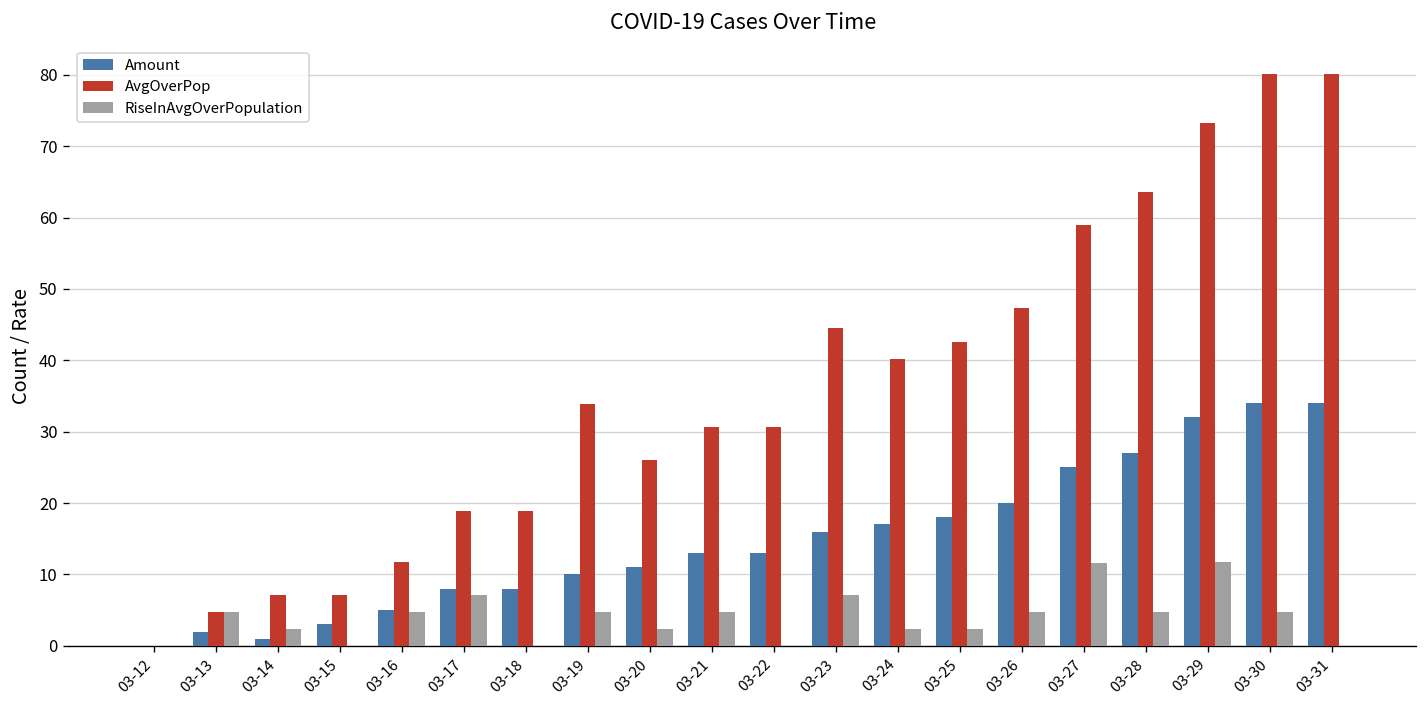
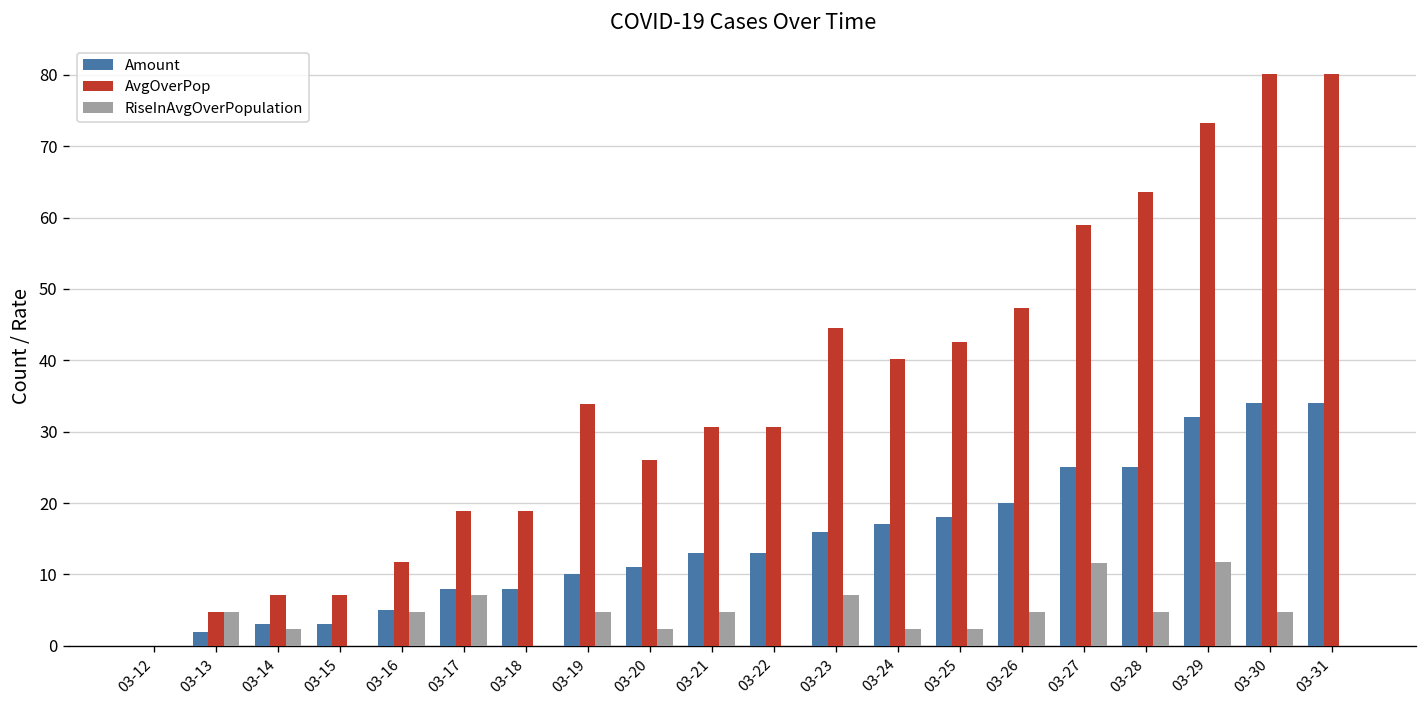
  {
    "Amount": {
      "03-12": 0,
      "03-13": 2,
-     "03-14": 1,
+     "03-14": 3,
      "03-15": 3,
      "03-16": 5,
      "03-17": 8,
      "03-18": 8,
      "03-19": 10,
      "03-20": 11,
      "03-21": 13,
      "03-22": 13,
      "03-23": 16,
      "03-24": 17,
      "03-25": 18,
      "03-26": 20,
      "03-27": 25,
-     "03-28": 27,
+     "03-28": 25,
      "03-29": 32,
      "03-30": 34,
      "03-31": 34
    },
    "AvgOverPop": {
      "03-12": 0,
      "03-13": 5,
      "03-14": 7,
      "03-15": 7,
      "03-16": 12,
      "03-17": 19,
      "03-18": 19,
      "03-19": 34,
      "03-20": 26,
      "03-21": 31,
      "03-22": 31,
      "03-23": 45,
      "03-24": 40,
      "03-25": 43,
      "03-26": 47,
      "03-27": 59,
      "03-28": 64,
      "03-29": 73,
      "03-30": 80,
      "03-31": 80
    },
    "RiseInAvgOverPopulation": {
      "03-12": 0,
      "03-13": 5,
      "03-14": 2,
      "03-15": 0,
      "03-16": 5,
      "03-17": 7,
      "03-18": 0,
      "03-19": 5,
      "03-20": 2,
      "03-21": 5,
      "03-22": 0,
      "03-23": 7,
      "03-24": 2,
      "03-25": 2,
      "03-26": 5,
      "03-27": 12,
      "03-28": 5,
      "03-29": 12,
      "03-30": 5,
      "03-31": 0
    }
  }
